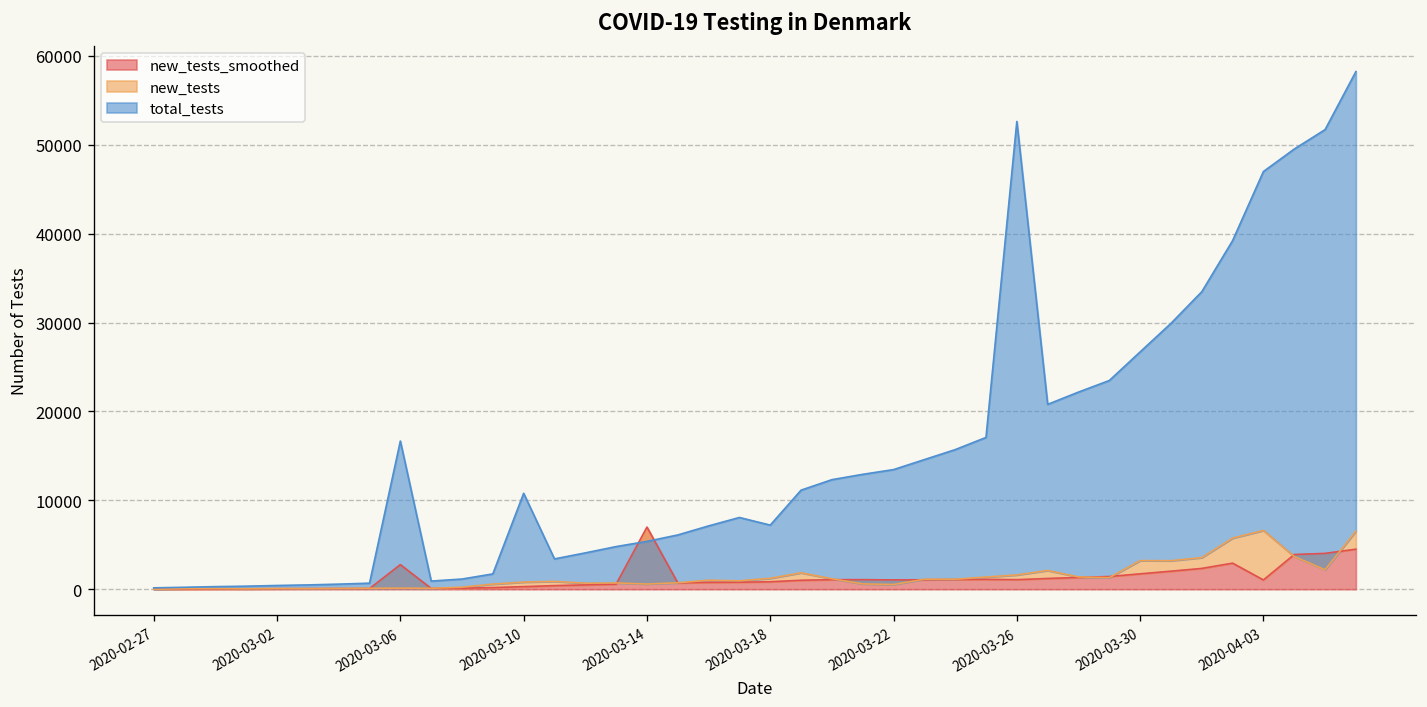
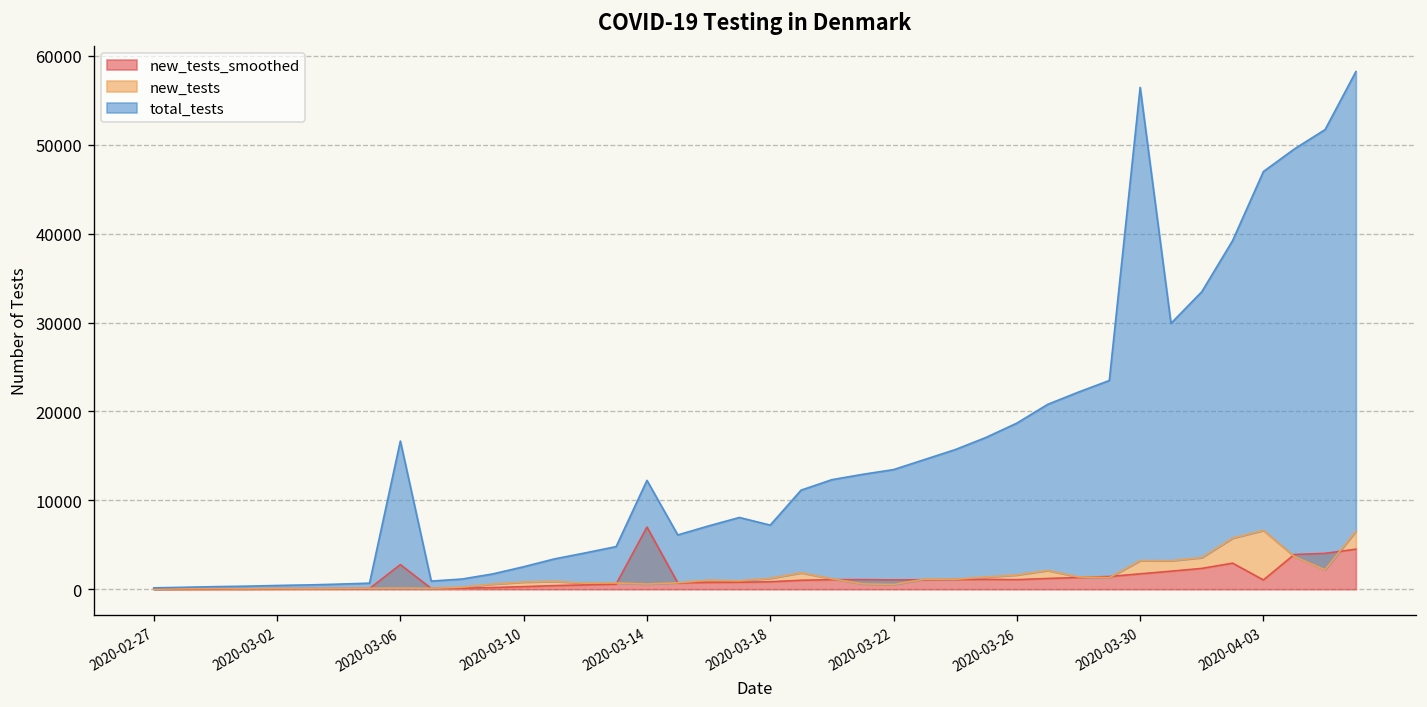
  {
    "new_tests_smoothed": {
      "2020-03-10": 0,
      "2020-03-18": 1000,
      "2020-03-26": 1000,
      "2020-03-30": 2000,
      "2020-04-03": 1000
    },
    "total_tests": {
      "2020-03-02": 0,
      "2020-03-06": 17000,
-     "2020-03-10": 11000,
-     "2020-03-14": 5000,
+     "2020-03-10": 3000,
+     "2020-03-14": 12000,
      "2020-03-18": 7000,
      "2020-03-22": 13000,
-     "2020-03-26": 53000,
-     "2020-03-30": 27000,
+     "2020-03-26": 19000,
+     "2020-03-30": 56000,
      "2020-04-03": 47000
    }
  }
